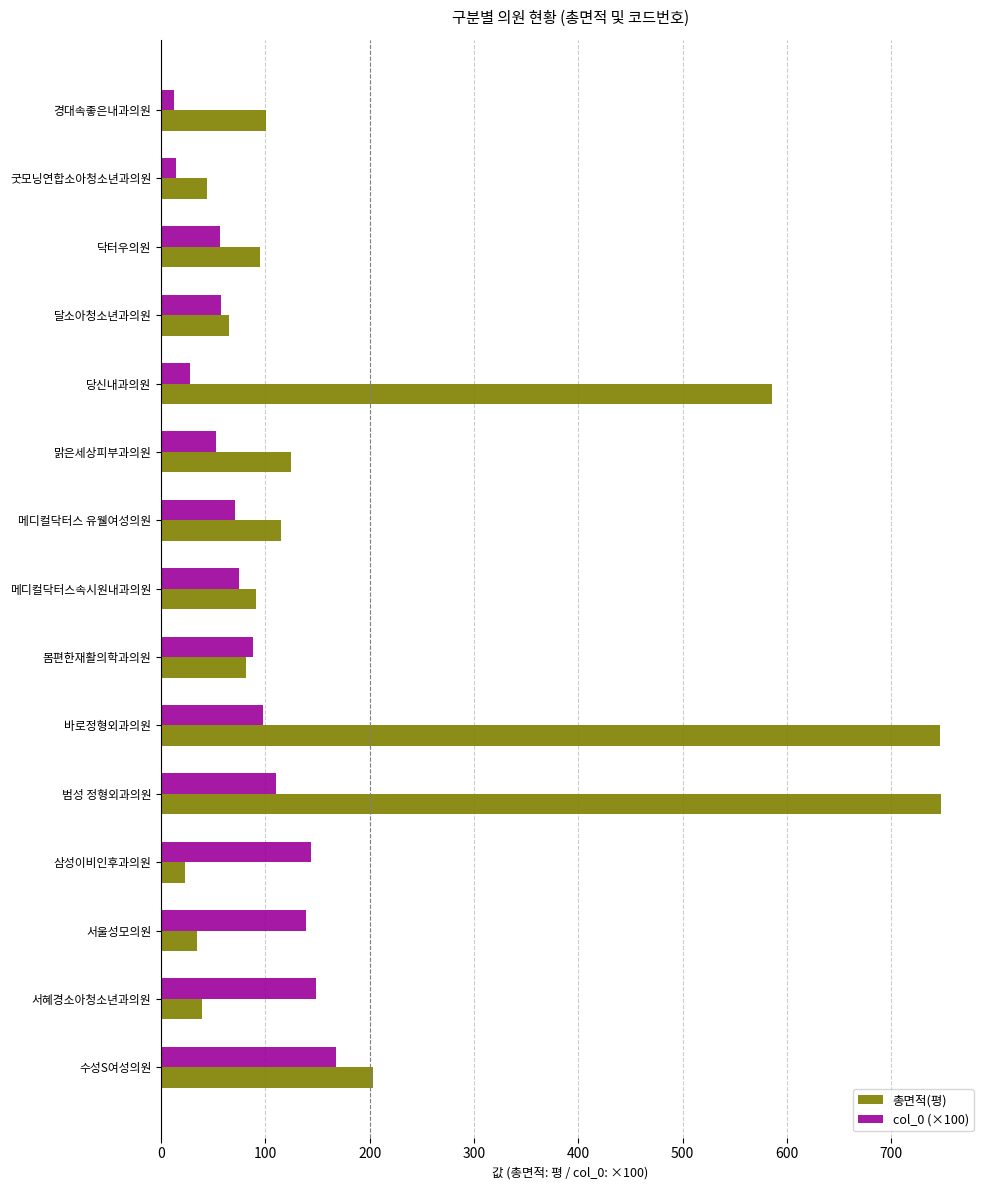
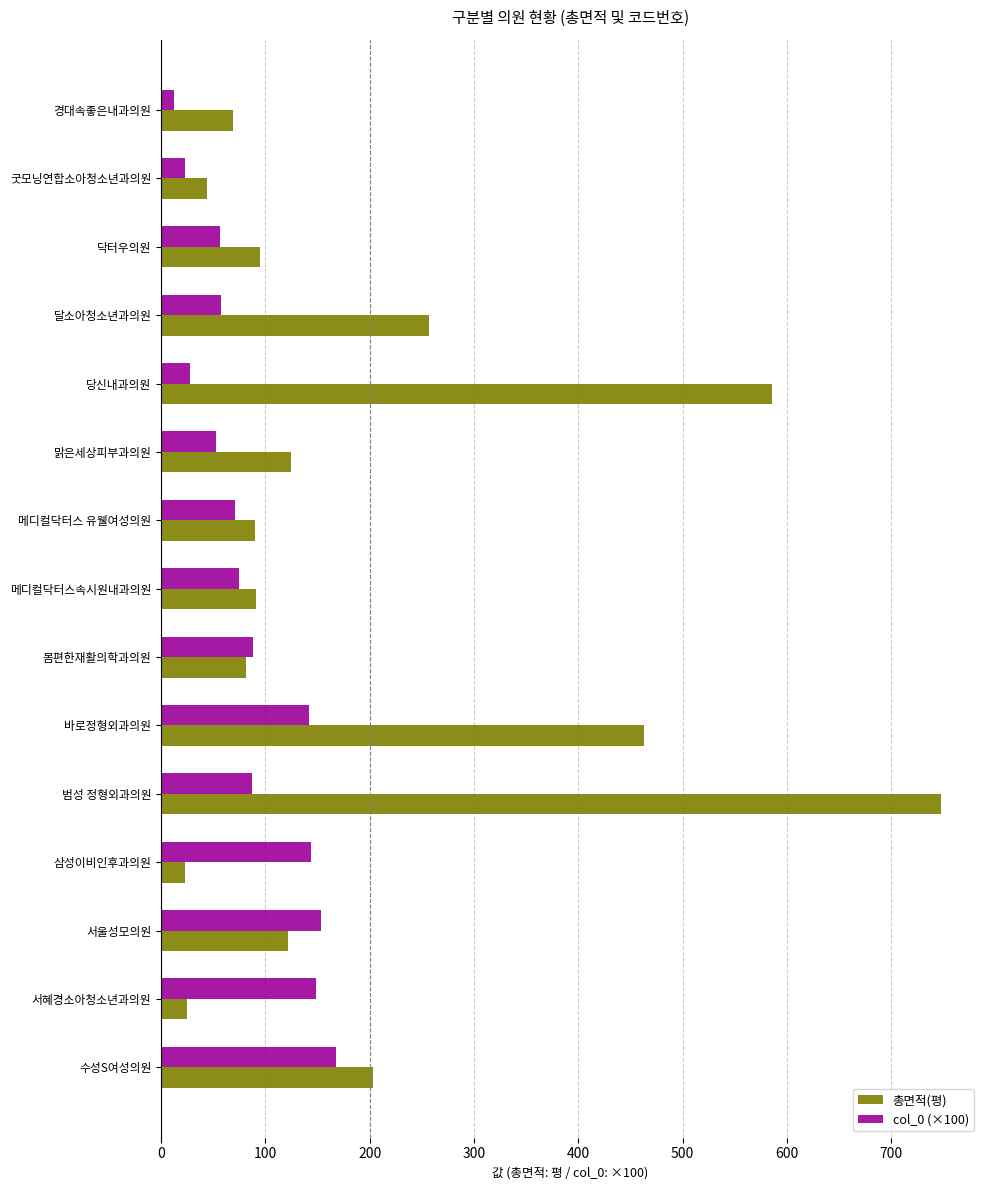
  {
    "총면적(평)": {
-     "경대속좋은내과의원": 101,
+     "경대속좋은내과의원": 69,
      "굿모닝연합소아청소년과의원": 44,
      "닥터우의원": 95,
-     "달소아청소년과의원": 65,
+     "달소아청소년과의원": 257,
      "당신내과의원": 585,
      "맑은세상피부과의원": 125,
-     "메디컬닥터스 유웰여성의원": 115,
+     "메디컬닥터스 유웰여성의원": 90,
      "메디컬닥터스속시원내과의원": 91,
      "몸편한재활의학과의원": 82,
-     "바로정형외과의원": 746,
+     "바로정형외과의원": 462,
      "범성 정형외과의원": 748,
      "삼성이비인후과의원": 23,
-     "서울성모의원": 35,
-     "서혜경소아청소년과의원": 39,
+     "서울성모의원": 122,
+     "서혜경소아청소년과의원": 25,
      "수성S여성의원": 203
    },
    "col_0 (×100)": {
      "경대속좋은내과의원": 13,
-     "굿모닝연합소아청소년과의원": 14,
+     "굿모닝연합소아청소년과의원": 23,
      "닥터우의원": 56,
      "달소아청소년과의원": 57,
      "당신내과의원": 28,
      "맑은세상피부과의원": 52,
      "메디컬닥터스 유웰여성의원": 71,
      "메디컬닥터스속시원내과의원": 74,
      "몸편한재활의학과의원": 88,
-     "바로정형외과의원": 98,
-     "범성 정형외과의원": 110,
+     "바로정형외과의원": 142,
+     "범성 정형외과의원": 87,
      "삼성이비인후과의원": 144,
-     "서울성모의원": 139,
+     "서울성모의원": 153,
      "서혜경소아청소년과의원": 149,
      "수성S여성의원": 167
    }
  }
